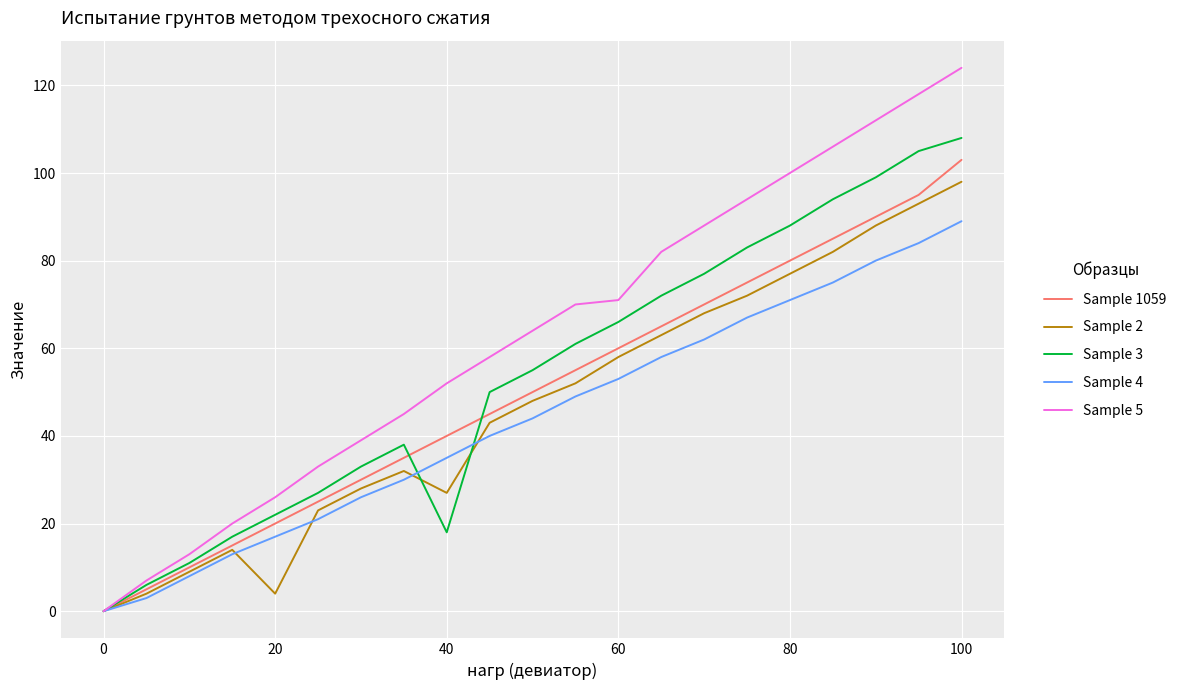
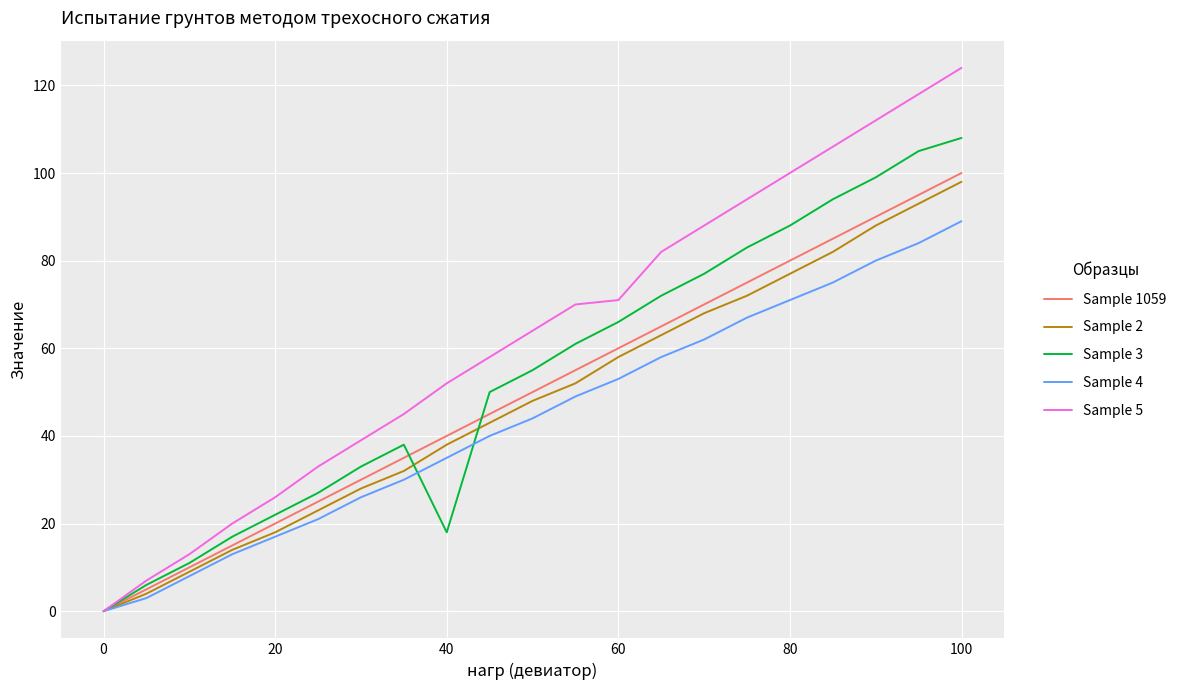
  {
    "Sample 1059": {
      "20": 20,
      "40": 40,
      "60": 60,
      "80": 80,
-     "100": 103
+     "100": 100
    },
    "Sample 2": {
-     "20": 4,
-     "40": 27,
+     "20": 18,
+     "40": 38,
      "60": 58,
      "80": 77,
      "100": 98
    },
    "Sample 3": {
      "20": 22,
      "40": 18,
      "60": 66,
      "80": 88,
      "100": 108
    },
    "Sample 4": {
      "20": 17,
      "40": 35,
      "60": 53,
      "80": 71,
      "100": 89
    },
    "Sample 5": {
      "20": 26,
      "40": 52,
      "60": 71,
      "80": 100,
      "100": 124
    }
  }
